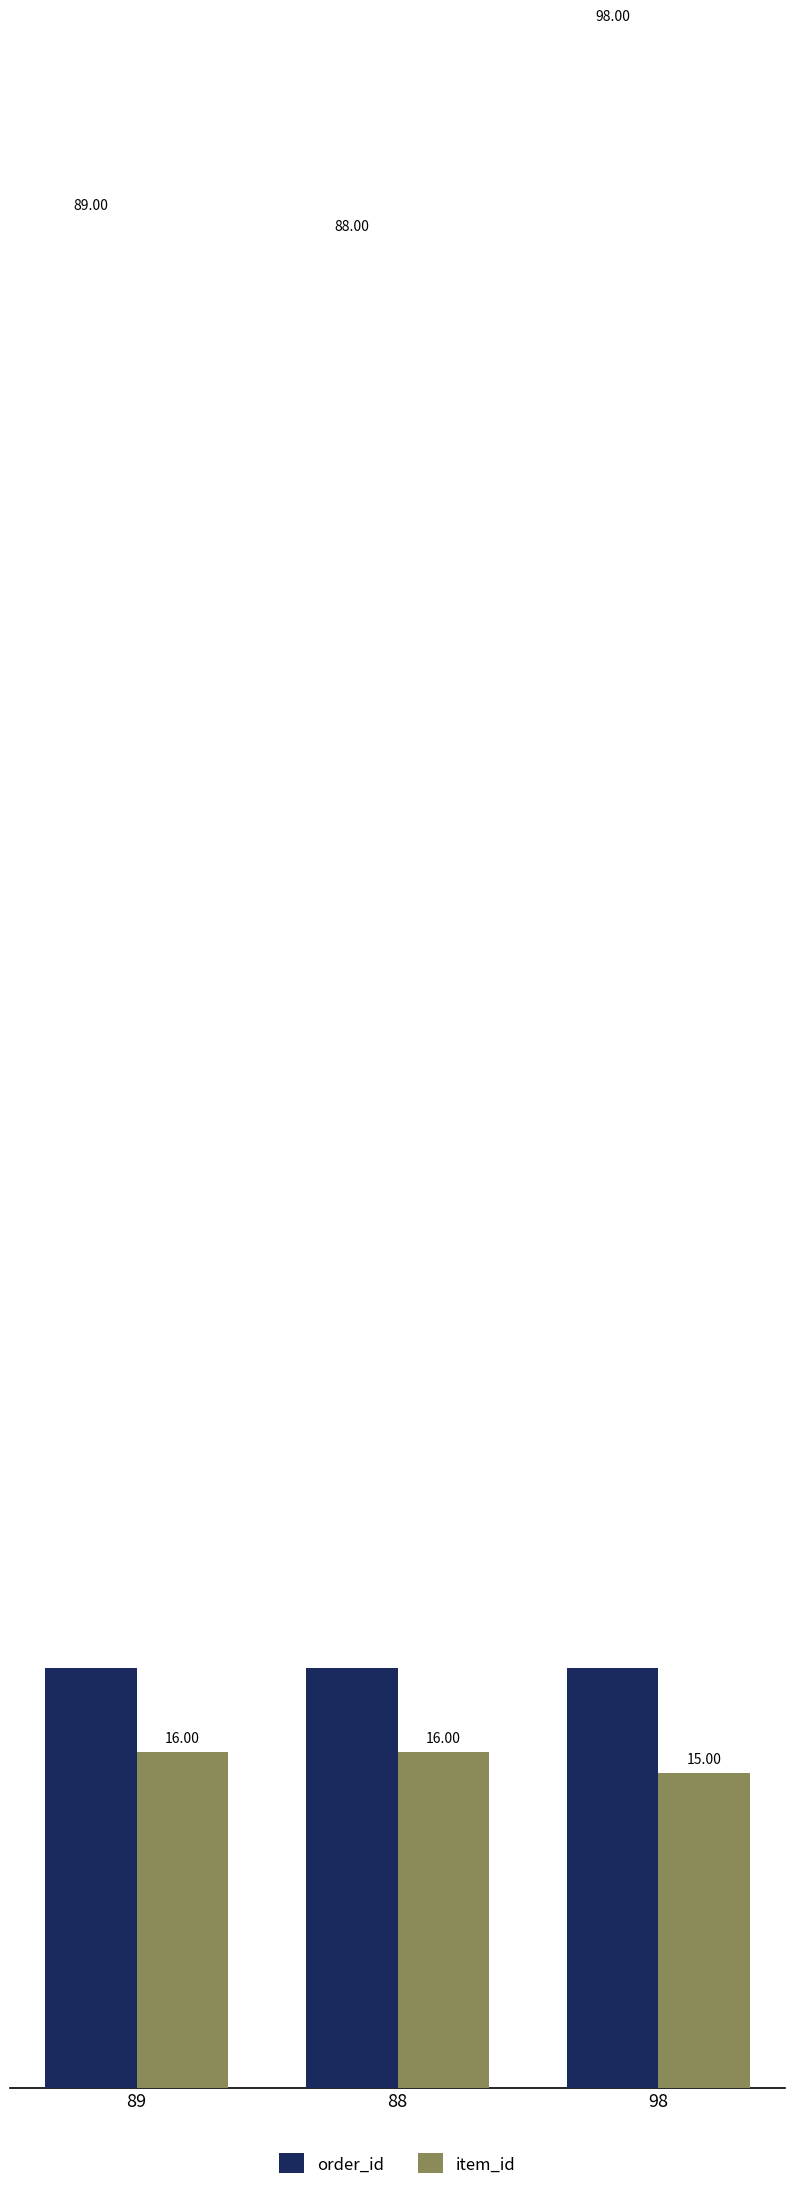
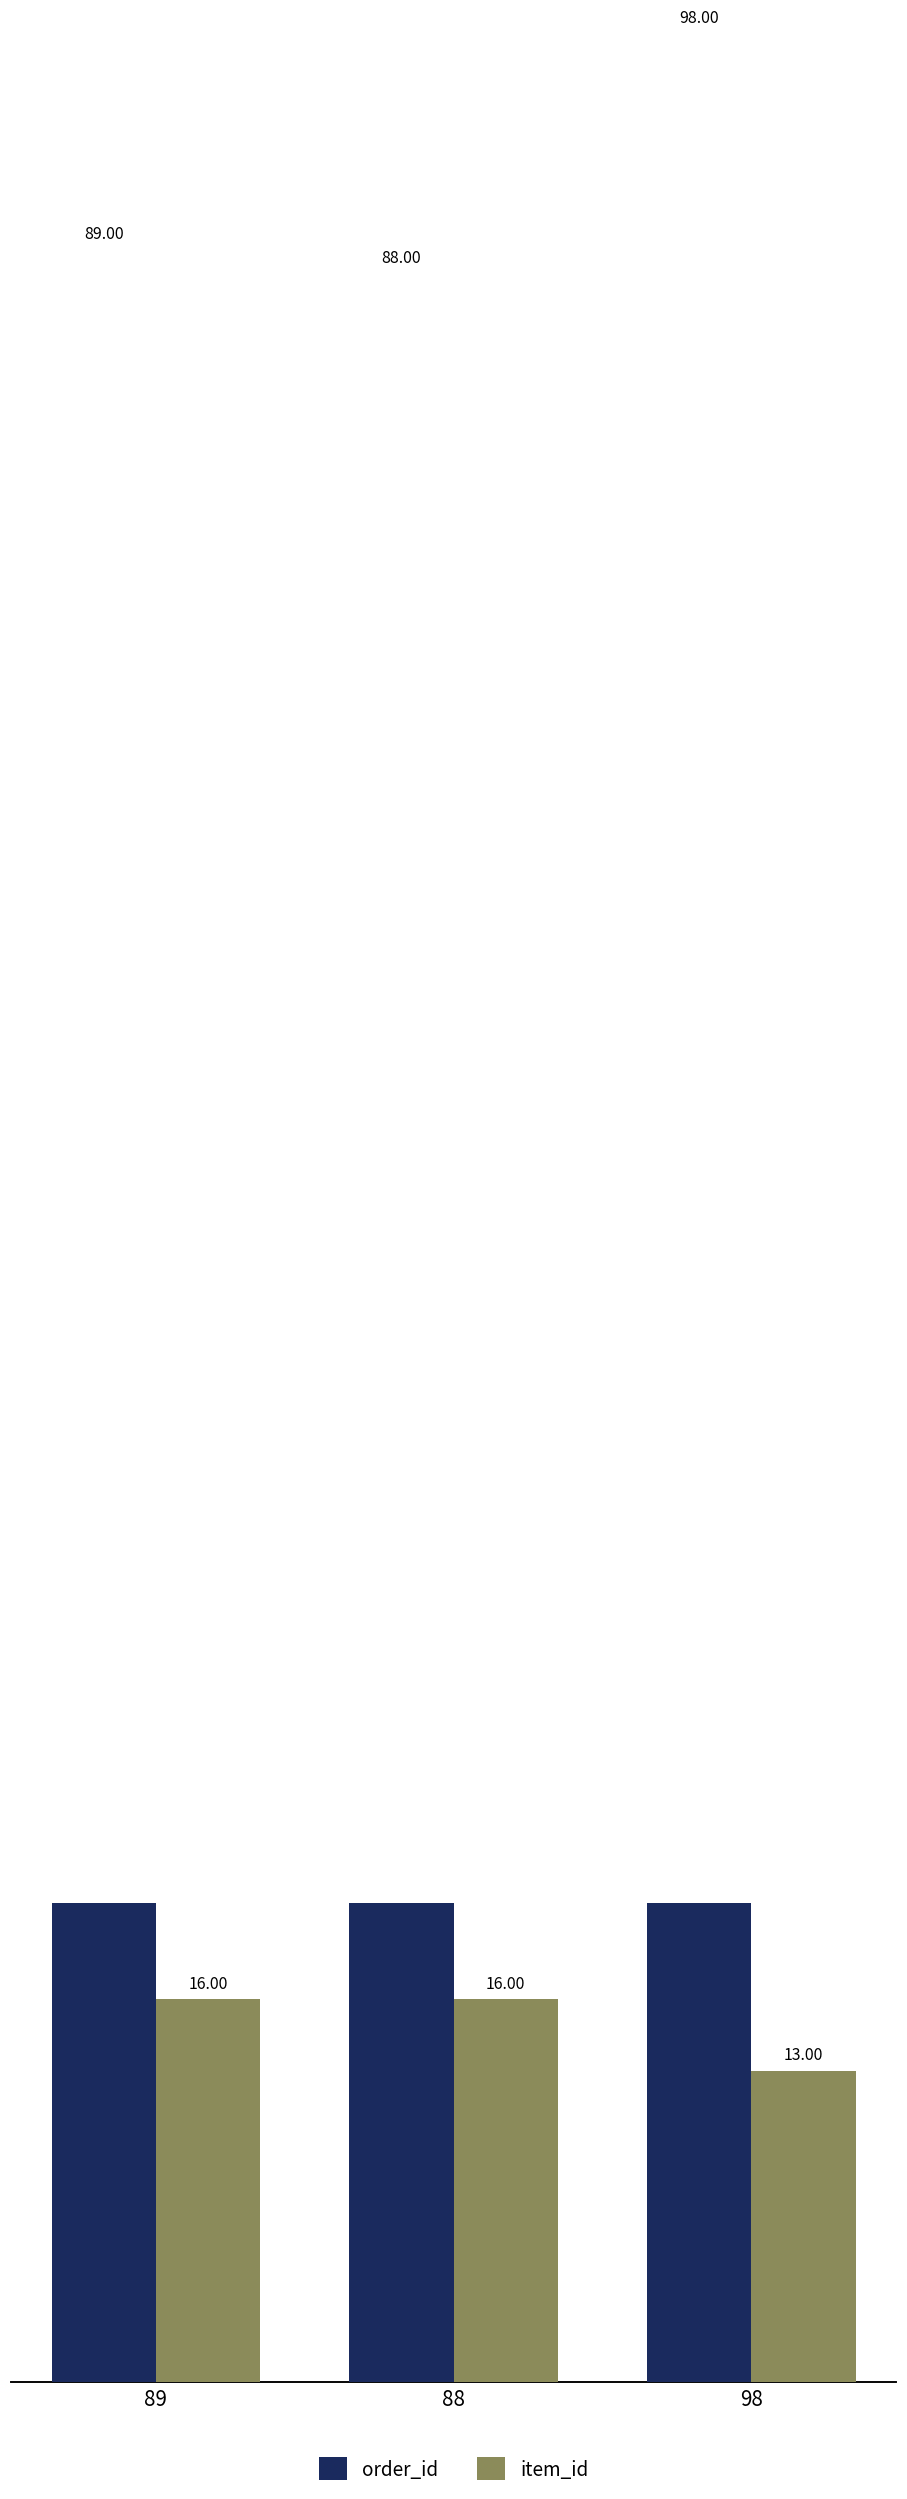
  {
    "item_id": {
      "89": 16.00,
      "88": 16.00,
-     "98": 15.00
+     "98": 13.00
    }
  }
